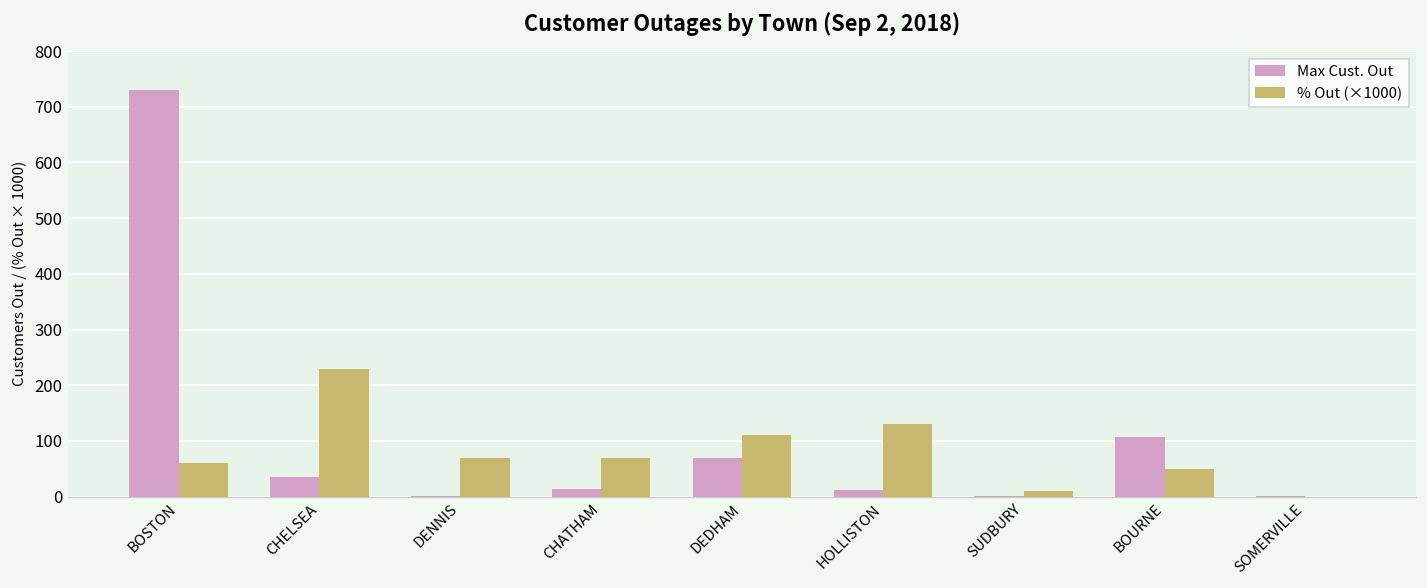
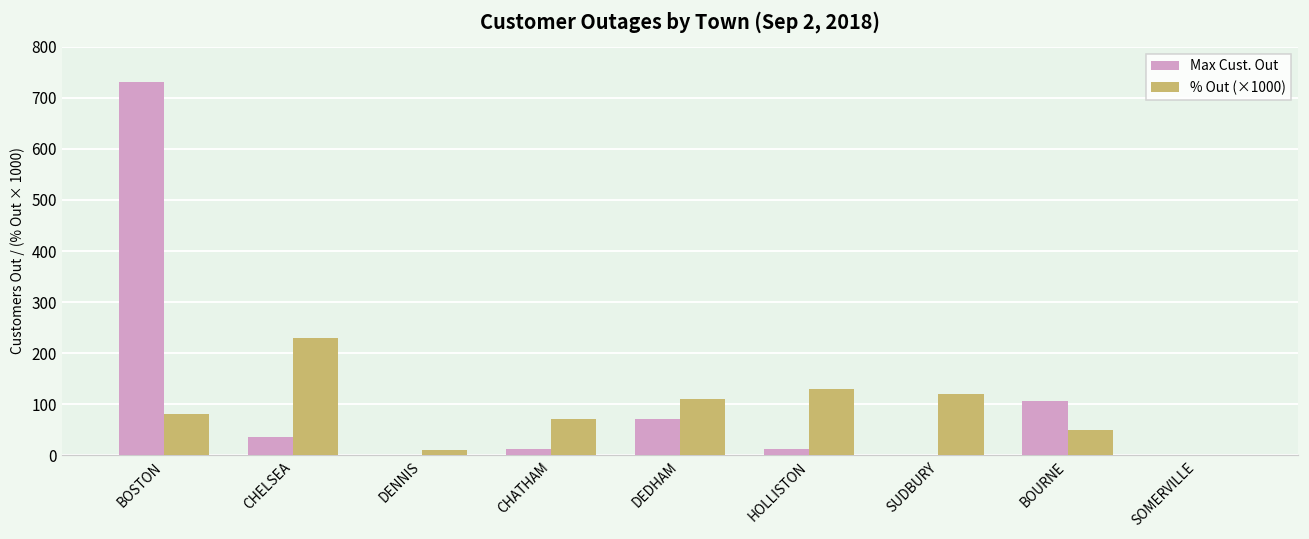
  {
    "Max Cust. Out": {
      "BOSTON": 730,
      "CHELSEA": 40,
      "CHATHAM": 10,
      "DEDHAM": 70,
      "HOLLISTON": 10,
      "BOURNE": 110
    },
    "% Out (×1000)": {
-     "BOSTON": 60,
+     "BOSTON": 80,
      "CHELSEA": 230,
-     "DENNIS": 70,
+     "DENNIS": 10,
      "CHATHAM": 70,
      "DEDHAM": 110,
      "HOLLISTON": 130,
-     "SUDBURY": 10,
+     "SUDBURY": 120,
      "BOURNE": 50,
      "SOMERVILLE": 0
    }
  }
